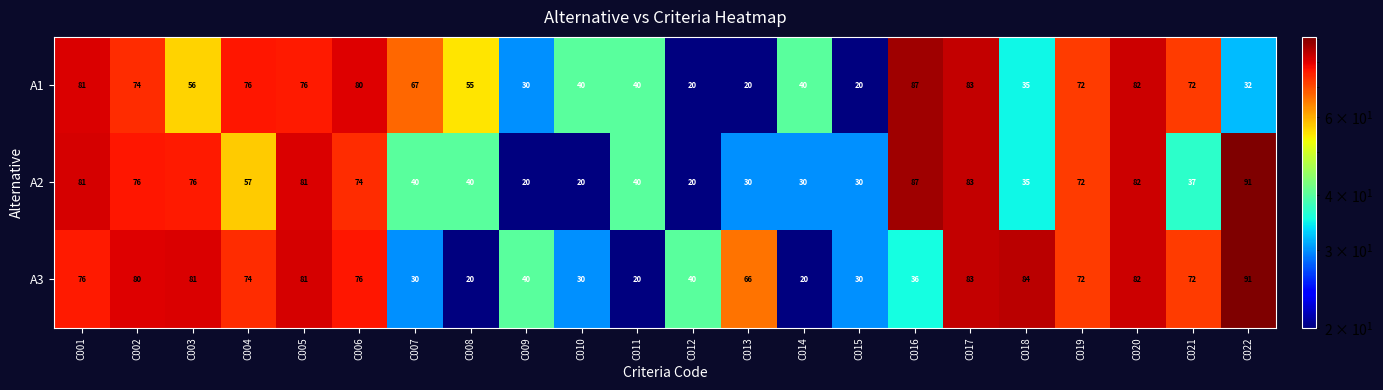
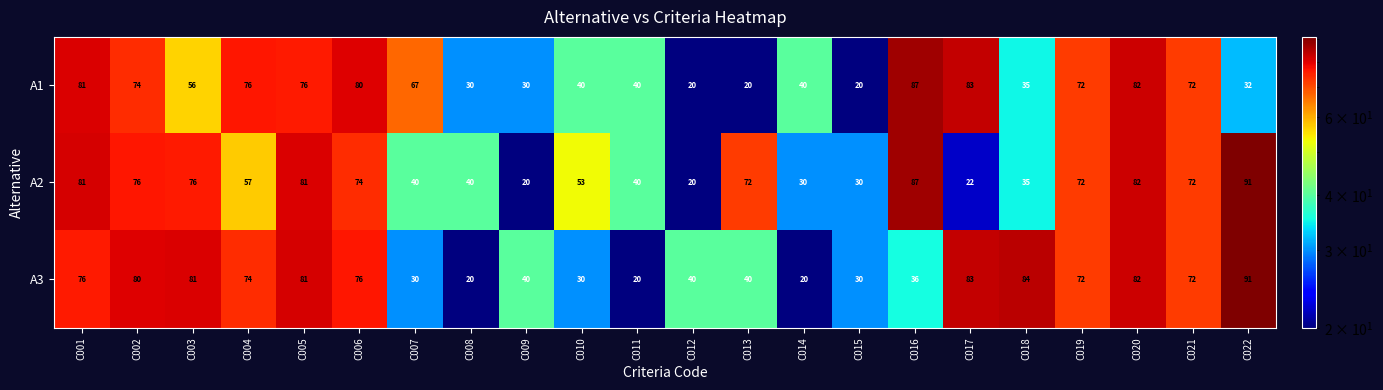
  {
    "A1": {
      "C001": 81,
      "C002": 74,
      "C003": 56,
      "C004": 76,
      "C005": 76,
      "C006": 80,
      "C007": 67,
-     "C008": 55,
+     "C008": 30,
      "C009": 30,
      "C010": 40,
      "C011": 40,
      "C012": 20,
      "C013": 20,
      "C014": 40,
      "C015": 20,
      "C016": 87,
      "C017": 83,
      "C018": 35,
      "C019": 72,
      "C020": 82,
      "C021": 72,
      "C022": 32
    },
    "A2": {
      "C001": 81,
      "C002": 76,
      "C003": 76,
      "C004": 57,
      "C005": 81,
      "C006": 74,
      "C007": 40,
      "C008": 40,
      "C009": 20,
-     "C010": 20,
+     "C010": 53,
      "C011": 40,
      "C012": 20,
-     "C013": 30,
+     "C013": 72,
      "C014": 30,
      "C015": 30,
      "C016": 87,
-     "C017": 83,
+     "C017": 22,
      "C018": 35,
      "C019": 72,
      "C020": 82,
-     "C021": 37,
+     "C021": 72,
      "C022": 91
    },
    "A3": {
      "C001": 76,
      "C002": 80,
      "C003": 81,
      "C004": 74,
      "C005": 81,
      "C006": 76,
      "C007": 30,
      "C008": 20,
      "C009": 40,
      "C010": 30,
      "C011": 20,
      "C012": 40,
-     "C013": 66,
+     "C013": 40,
      "C014": 20,
      "C015": 30,
      "C016": 36,
      "C017": 83,
      "C018": 84,
      "C019": 72,
      "C020": 82,
      "C021": 72,
      "C022": 91
    }
  }
